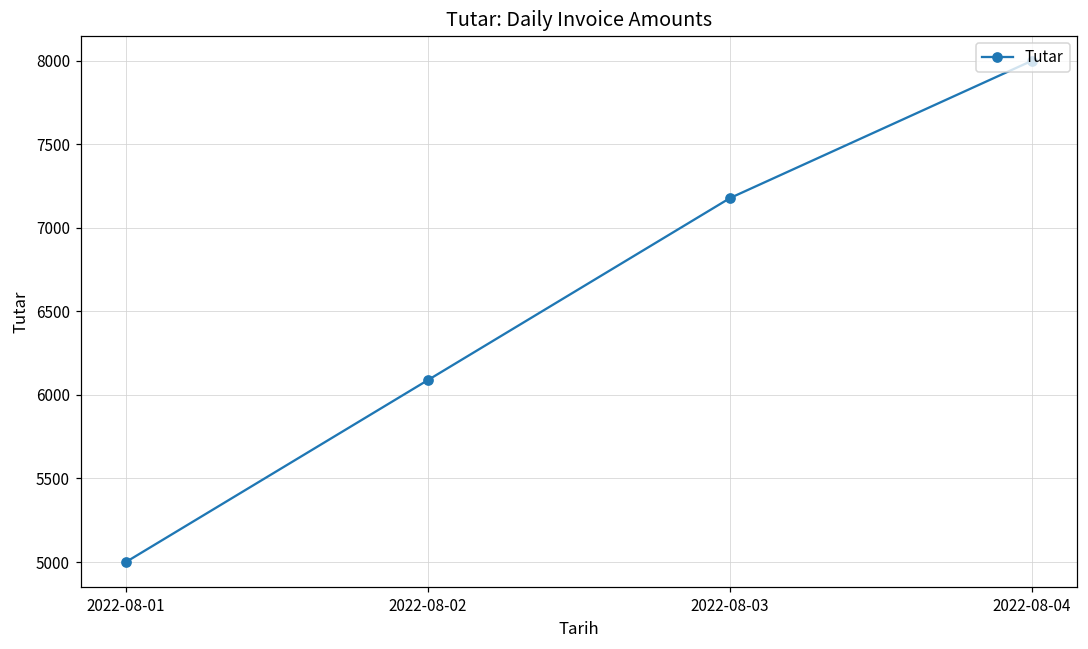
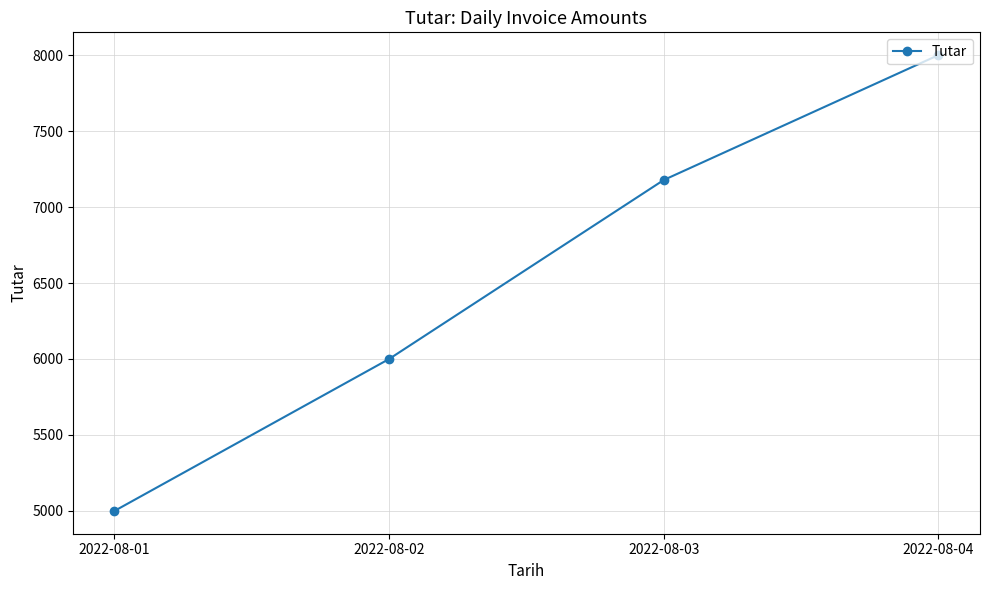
  {
    "2022-08-01": 5000,
-   "2022-08-02": 6090,
+   "2022-08-02": 6000,
    "2022-08-03": 7180
  }
